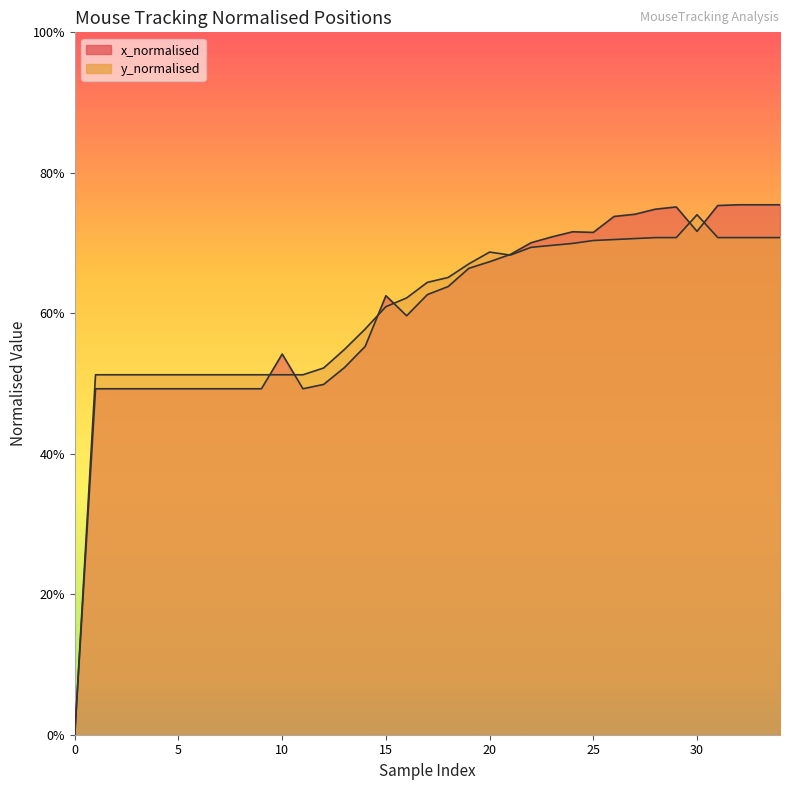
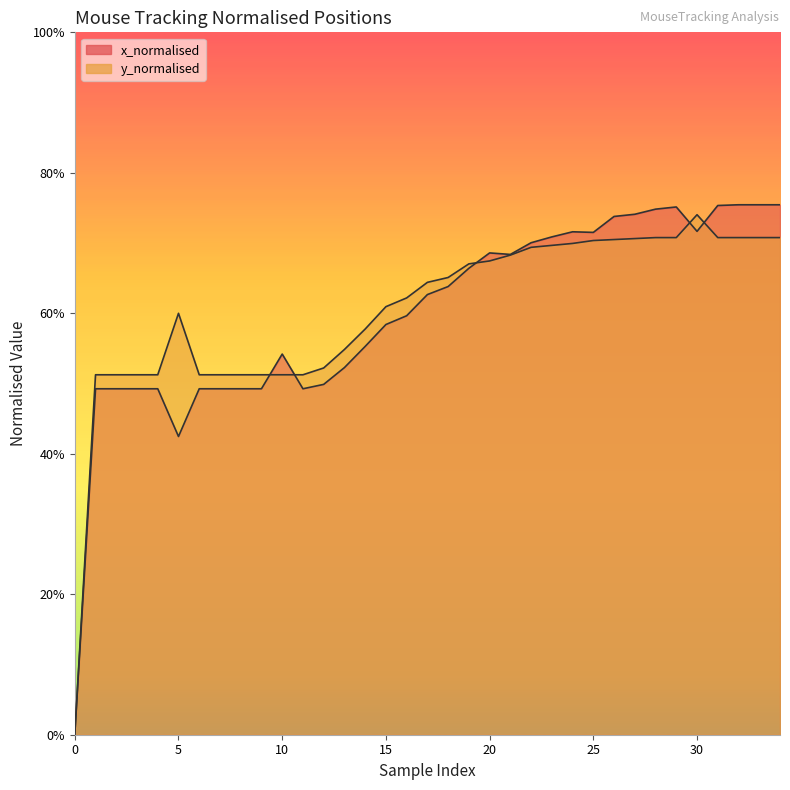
  {
    "x_normalised": {
-     "5": "49%",
+     "5": "42%",
      "10": "54%",
-     "15": "63%",
-     "20": "67%",
+     "15": "58%",
+     "20": "69%",
      "25": "72%",
      "30": "72%"
    },
    "y_normalised": {
-     "5": "51%",
+     "5": "60%",
      "10": "51%",
      "15": "61%",
-     "20": "69%",
+     "20": "67%",
      "25": "70%",
      "30": "74%"
    }
  }
